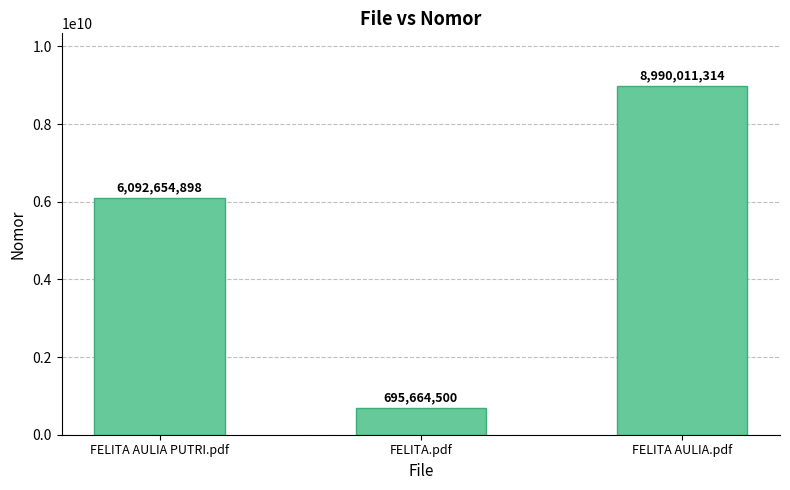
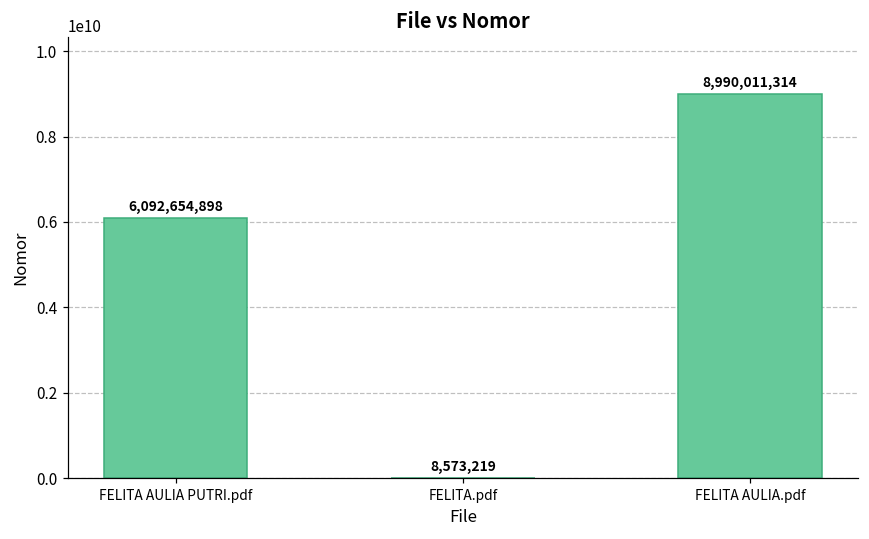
  {
    "FELITA AULIA PUTRI.pdf": "6,092,654,898",
-   "FELITA.pdf": "695,664,500",
+   "FELITA.pdf": "8,573,219",
    "FELITA AULIA.pdf": "8,990,011,314"
  }
